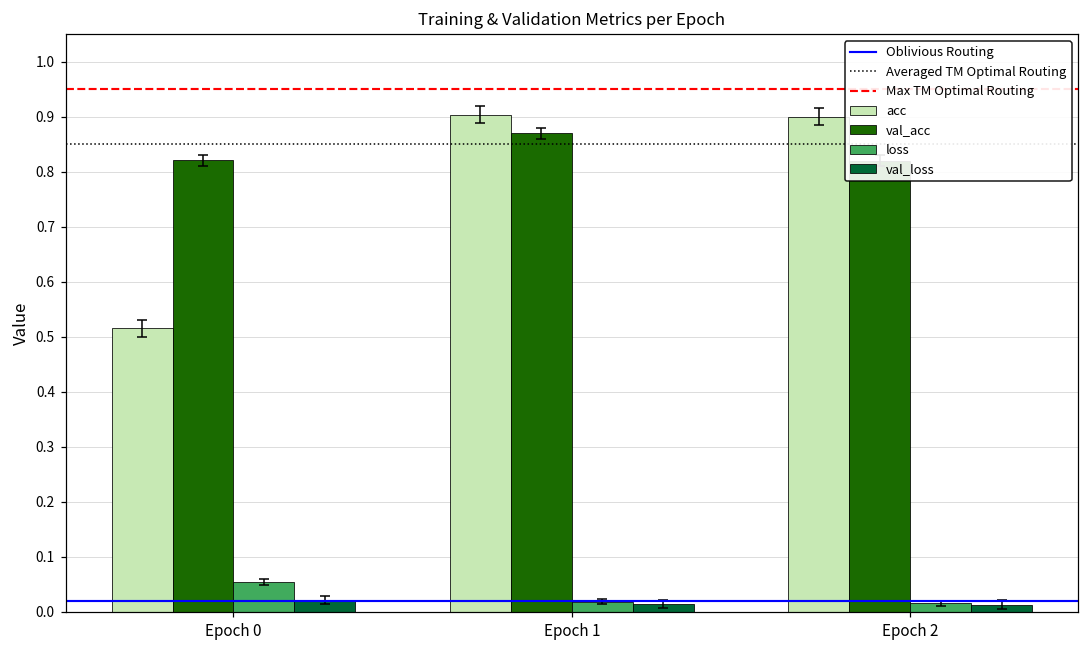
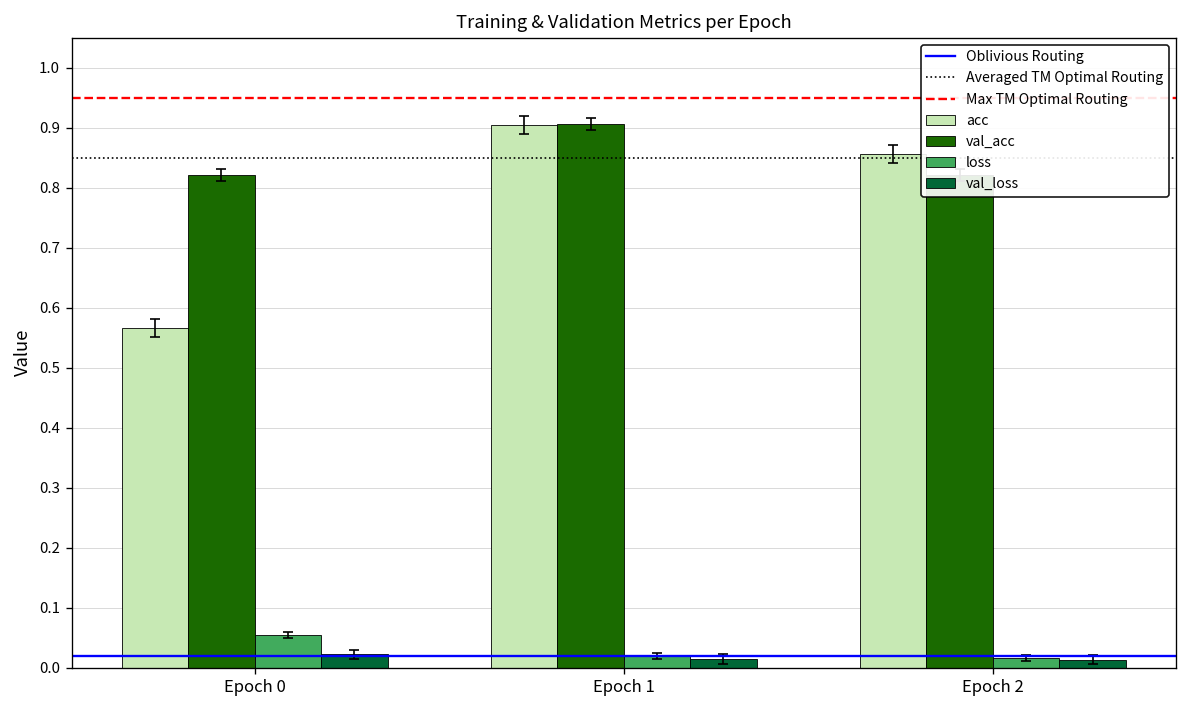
  {
    "acc": {
-     "Epoch 0": 0.52,
+     "Epoch 0": 0.57,
      "Epoch 1": 0.90,
-     "Epoch 2": 0.90
+     "Epoch 2": 0.86
    },
    "val_acc": {
      "Epoch 0": 0.82,
-     "Epoch 1": 0.87
+     "Epoch 1": 0.91
    },
    "loss": {
      "Epoch 0": 0.05,
      "Epoch 1": 0.02,
      "Epoch 2": 0.02
    },
    "val_loss": {
      "Epoch 0": 0.02,
      "Epoch 1": 0.01,
      "Epoch 2": 0.01
    }
  }
